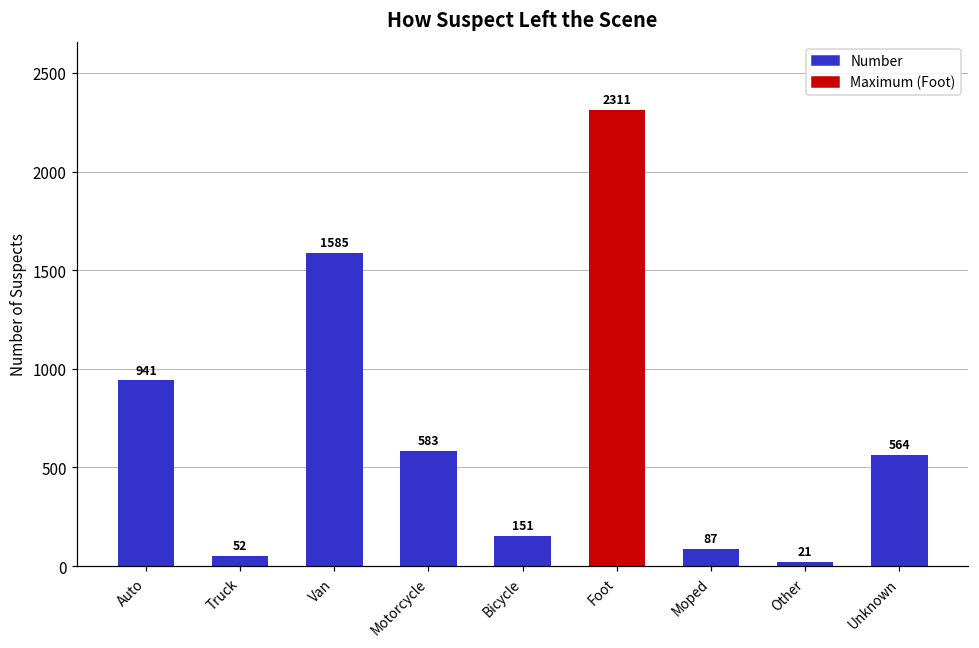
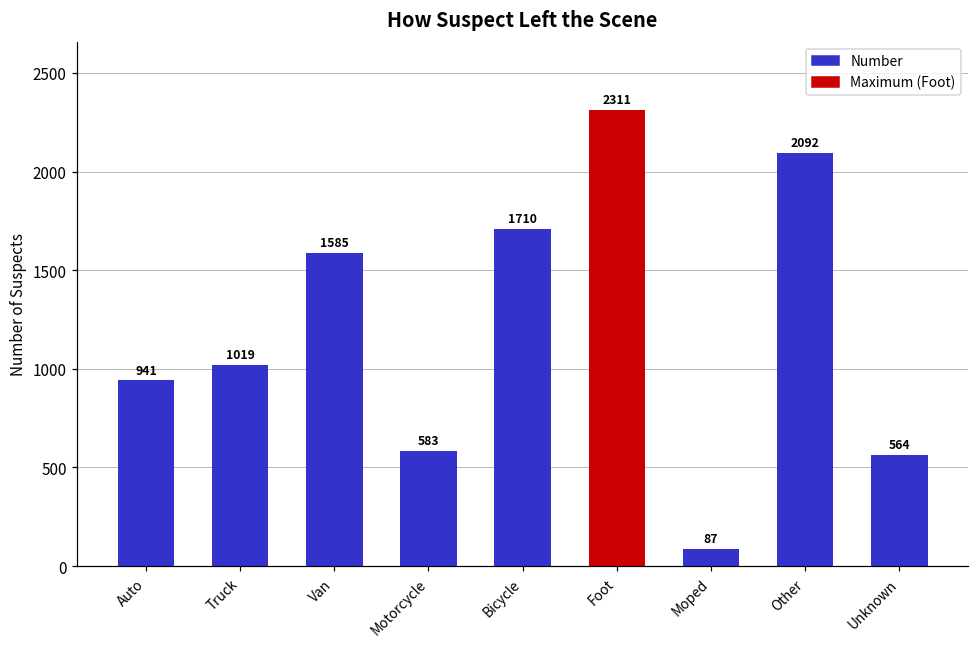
  {
    "Auto": 941,
-   "Truck": 52,
+   "Truck": 1019,
    "Van": 1585,
    "Motorcycle": 583,
-   "Bicycle": 151,
+   "Bicycle": 1710,
    "Foot": 2311,
    "Moped": 87,
-   "Other": 21,
+   "Other": 2092,
    "Unknown": 564
  }
